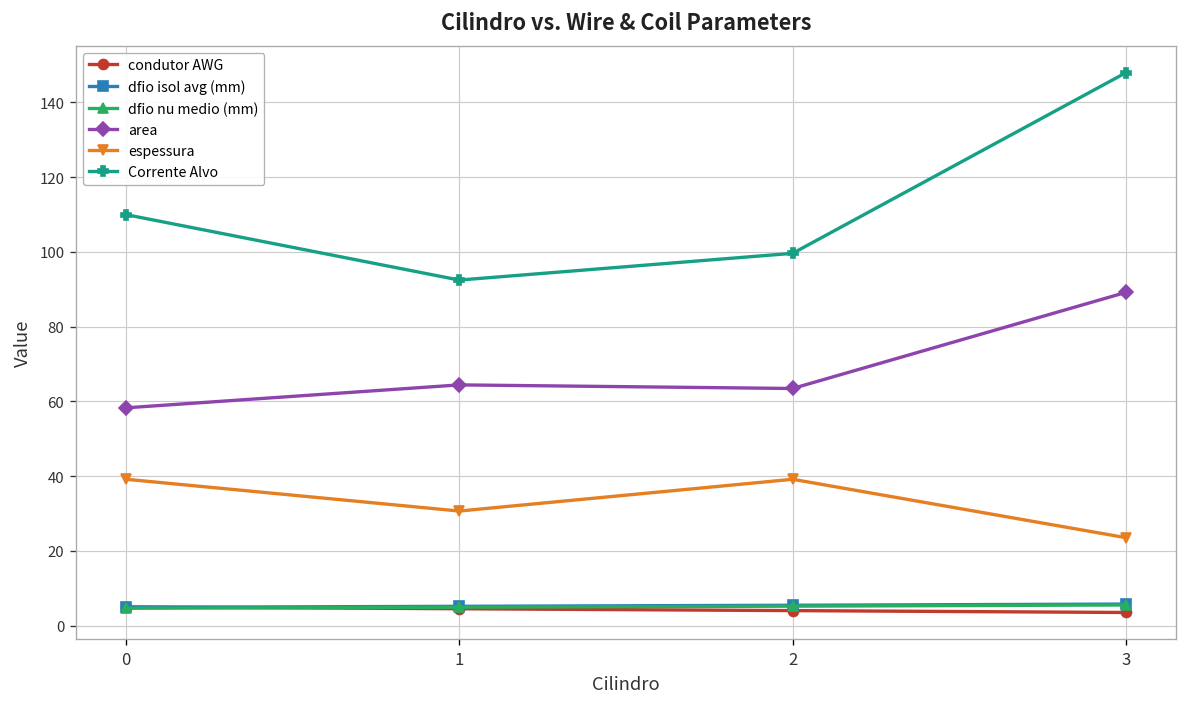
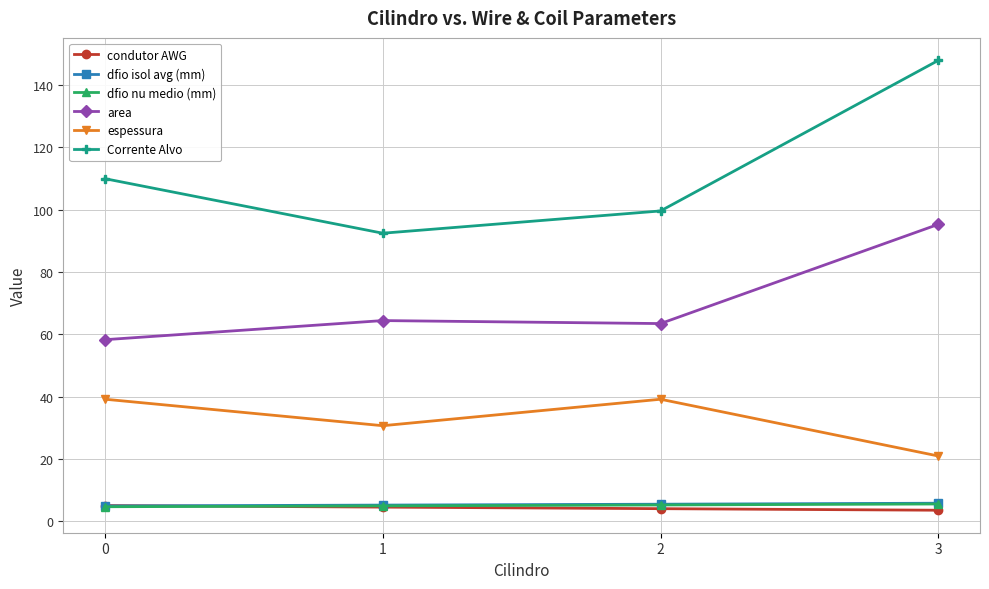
  {
    "condutor AWG": {
      "2": 4,
      "3": 4
    },
    "area": {
      "0": 58,
      "1": 64,
      "2": 63,
-     "3": 89
+     "3": 95
    },
    "espessura": {
      "0": 39,
      "1": 31,
      "2": 39,
-     "3": 24
+     "3": 21
    }
  }
